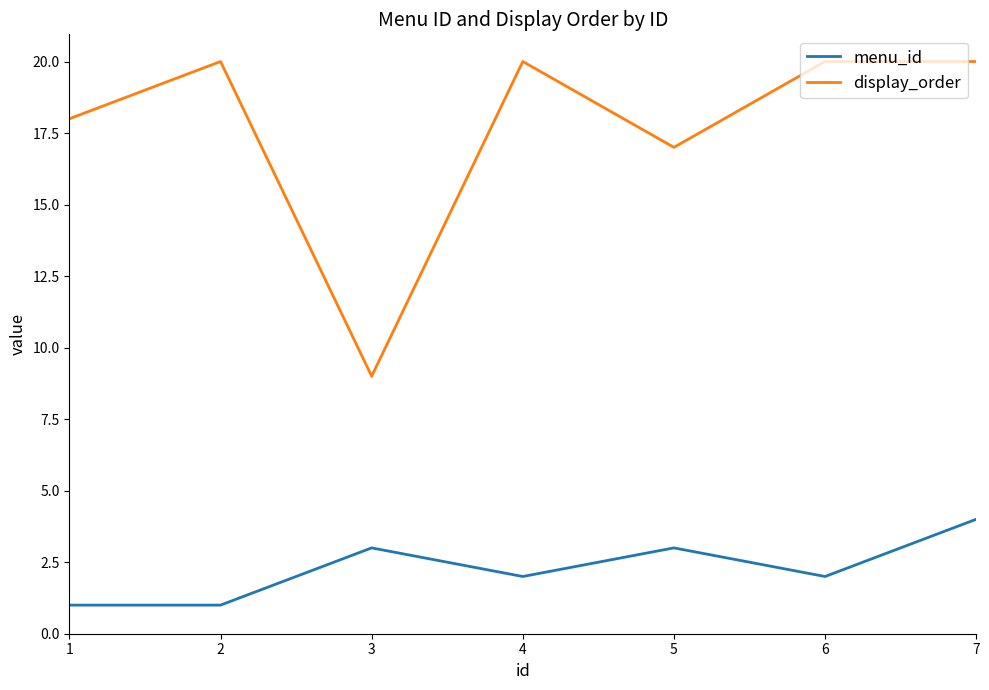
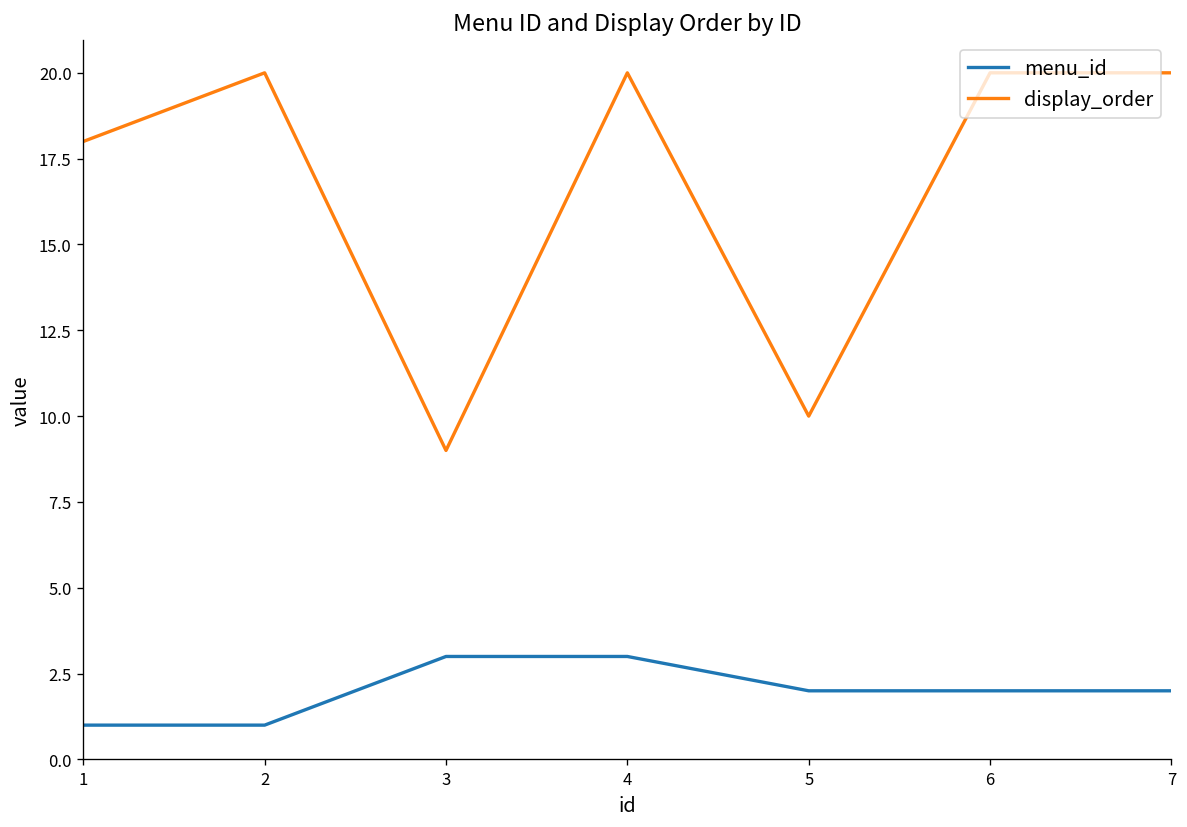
  {
    "menu_id": {
      "1": 1,
      "2": 1,
      "3": 3,
-     "4": 2,
-     "5": 3,
+     "4": 3,
+     "5": 2,
      "6": 2,
-     "7": 4
+     "7": 2
    },
    "display_order": {
      "1": 18,
      "2": 20,
      "3": 9,
      "4": 20,
-     "5": 17,
+     "5": 10,
      "7": 20
    }
  }
